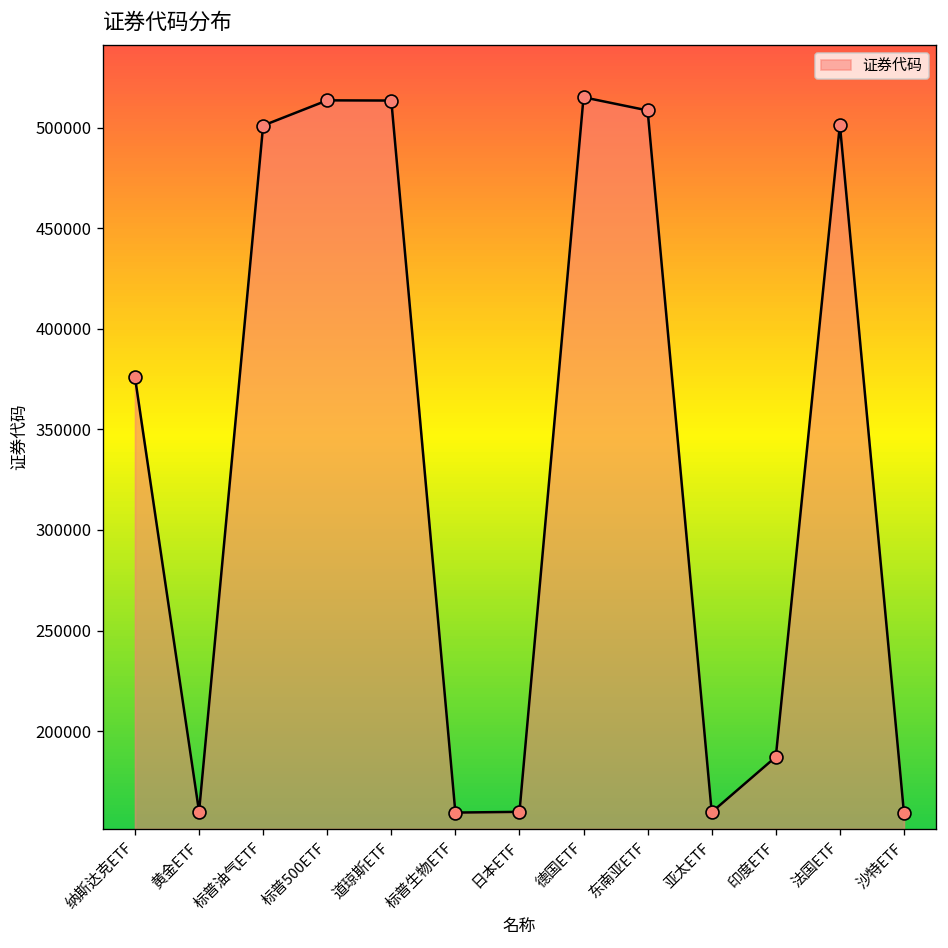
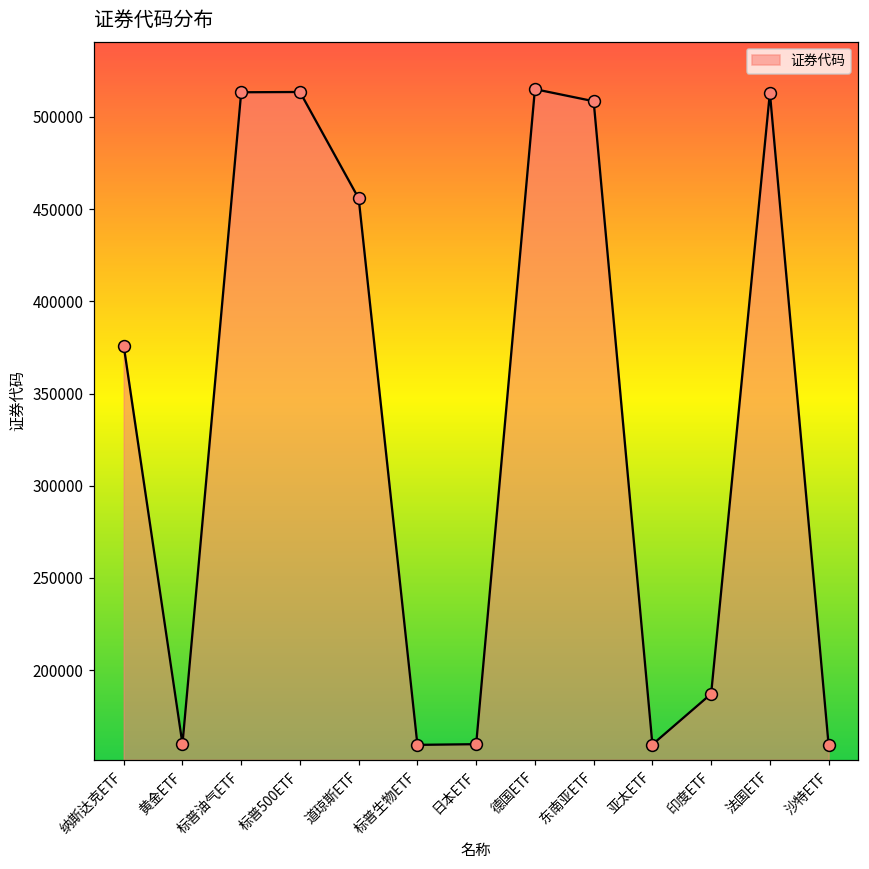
  {
    "纳斯达克ETF": 376000,
    "黄金ETF": 160000,
-   "标普油气ETF": 501000,
+   "标普油气ETF": 513000,
    "标普500ETF": 514000,
-   "道琼斯ETF": 513000,
+   "道琼斯ETF": 456000,
    "标普生物ETF": 160000,
    "日本ETF": 160000,
    "德国ETF": 515000,
    "东南亚ETF": 508000,
    "亚太ETF": 160000,
    "印度ETF": 187000,
-   "法国ETF": 501000,
+   "法国ETF": 513000,
    "沙特ETF": 159000
  }
